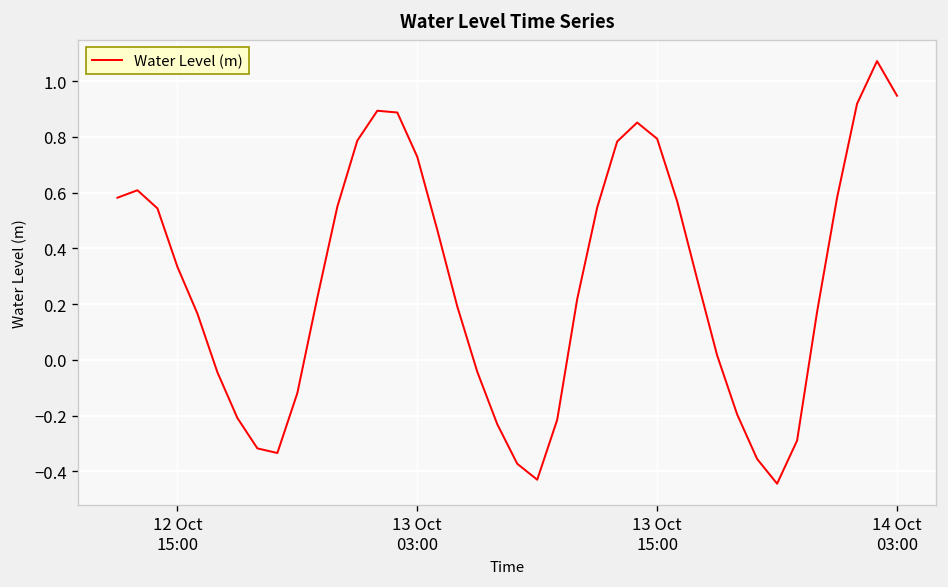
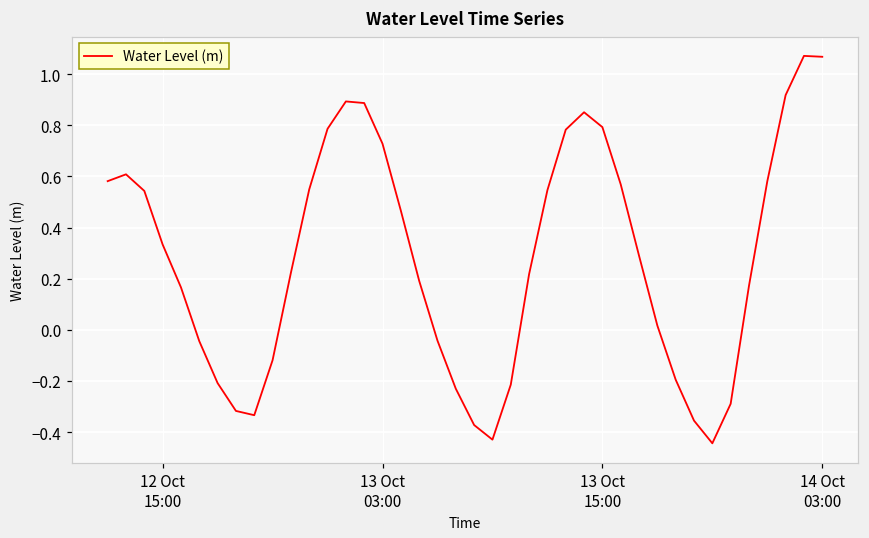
  {
    "12 Oct 15:00": 0.33,
    "13 Oct 03:00": 0.73,
    "13 Oct 15:00": 0.79,
-   "14 Oct 03:00": 0.95
+   "14 Oct 03:00": 1.07
  }
